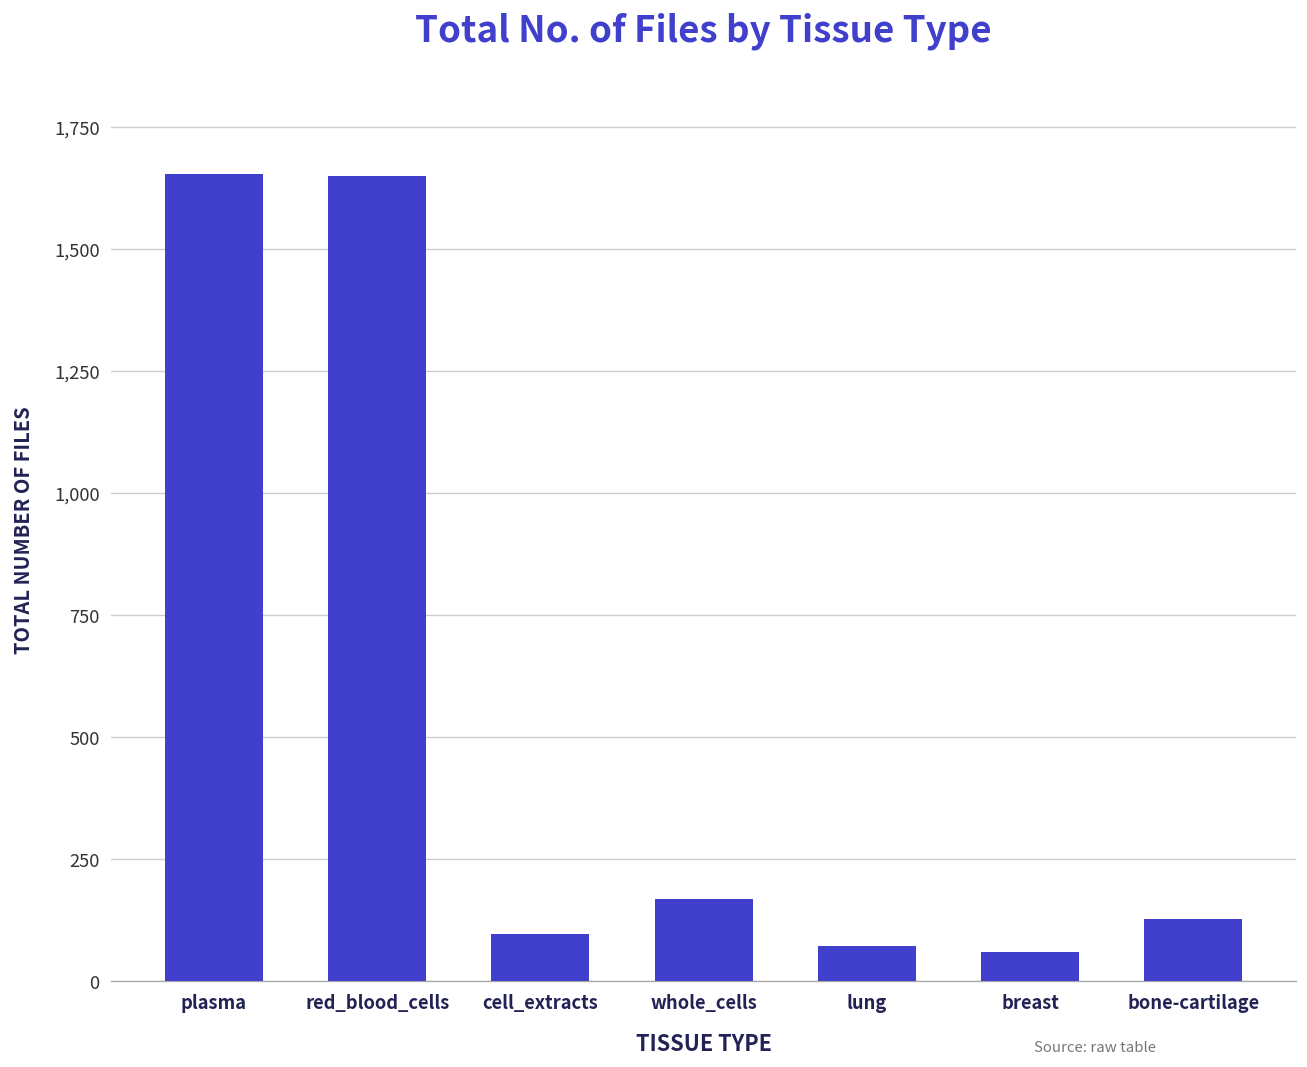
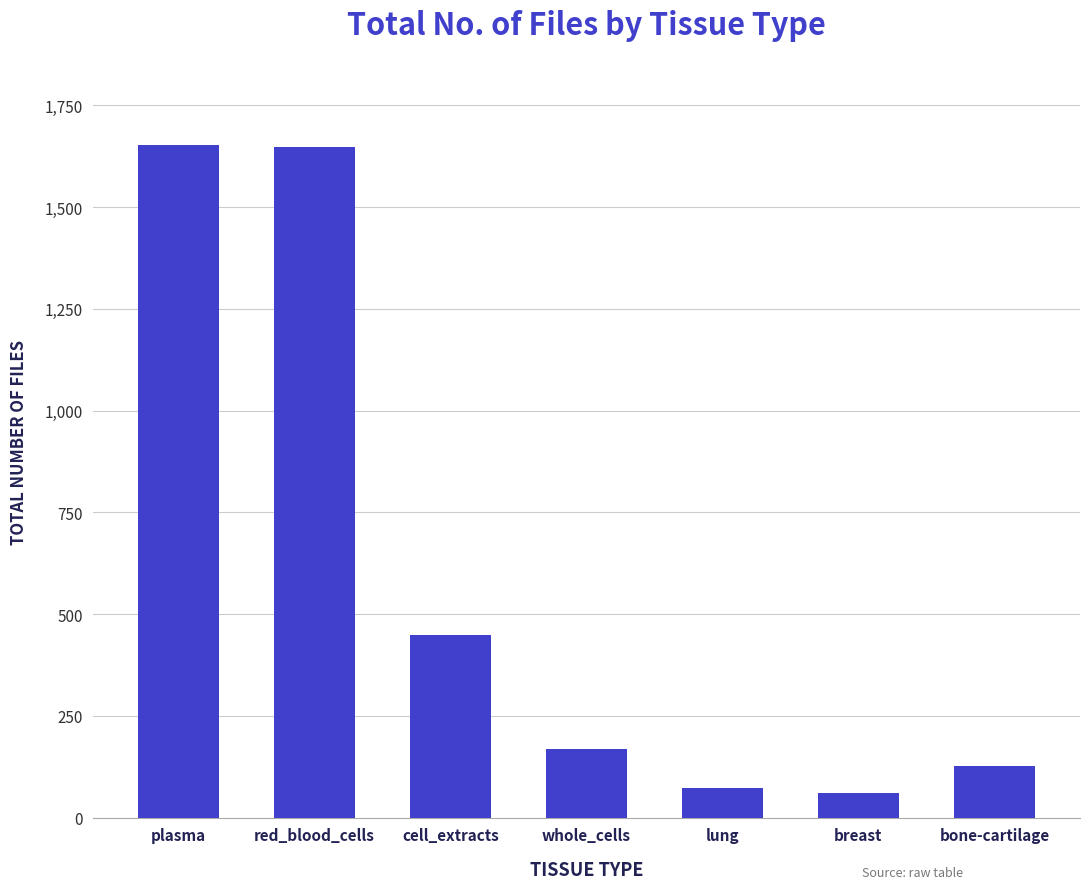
  {
    "plasma": "1,650",
    "red_blood_cells": "1,650",
-   "cell_extracts": "100",
+   "cell_extracts": "450",
    "whole_cells": "170",
    "lung": "70",
    "breast": "60",
    "bone-cartilage": "130"
  }
